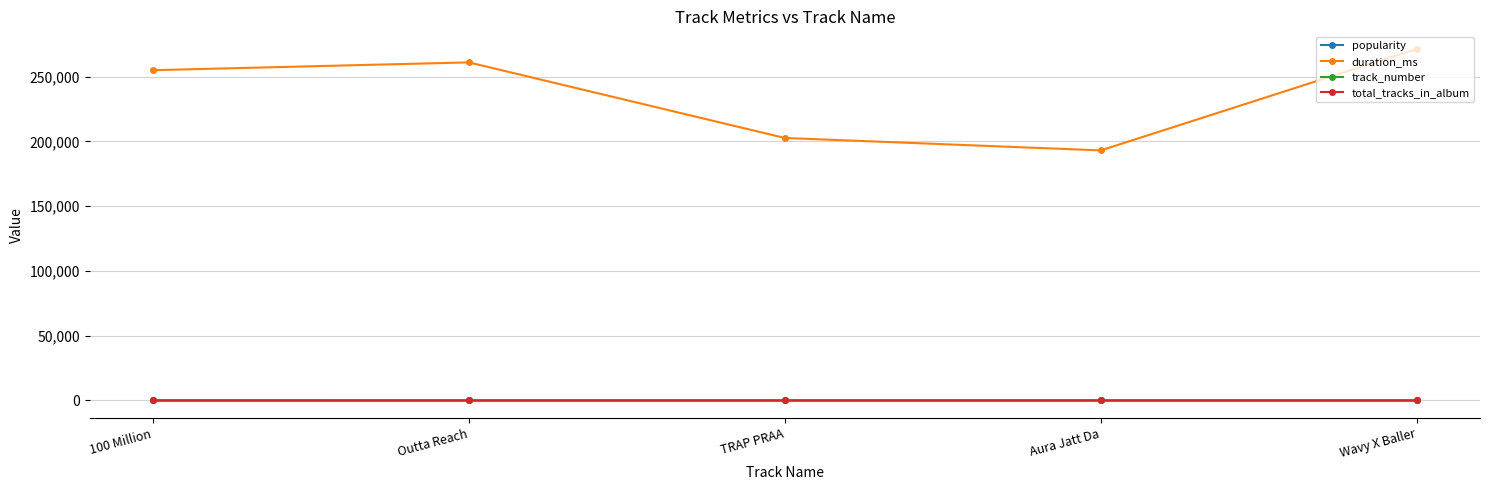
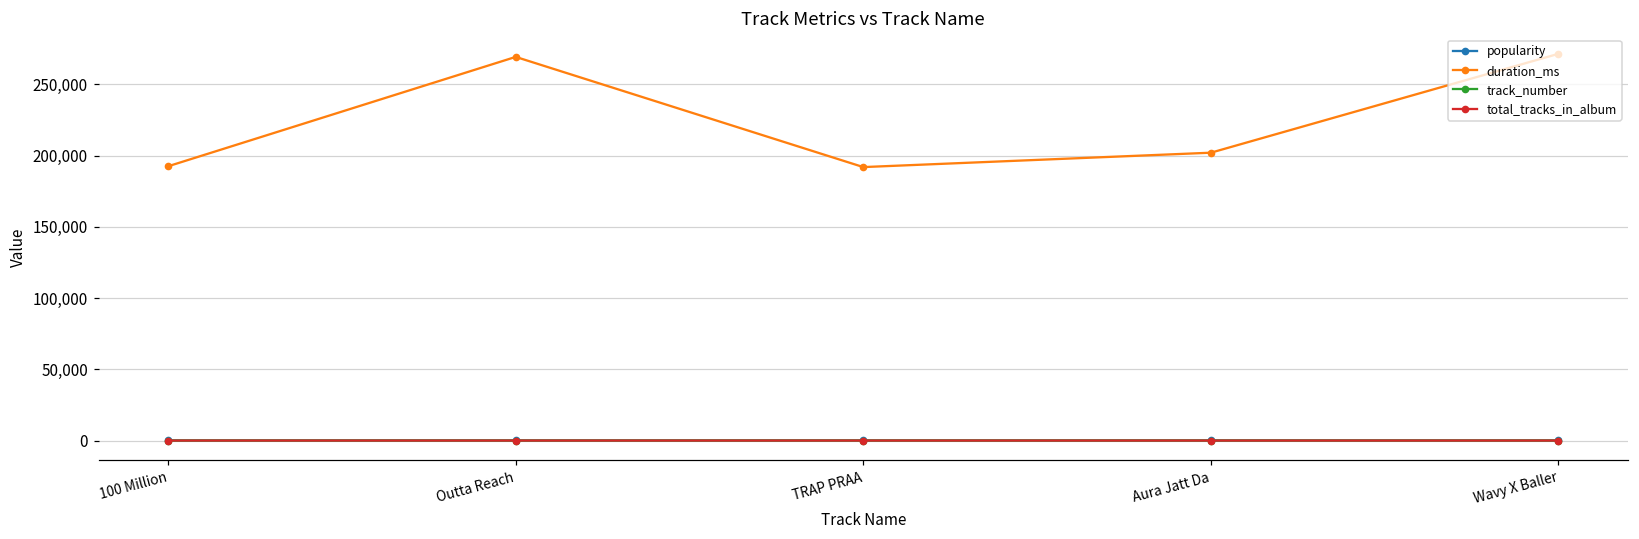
  {
    "total_tracks_in_album": {
      "100 Million": "0",
      "Outta Reach": "0",
      "TRAP PRAA": "0",
      "Aura Jatt Da": "0",
      "Wavy X Baller": "0"
    },
    "duration_ms": {
-     "100 Million": "255,000",
-     "Outta Reach": "261,000",
-     "TRAP PRAA": "203,000",
-     "Aura Jatt Da": "193,000"
+     "100 Million": "192,000",
+     "Outta Reach": "269,000",
+     "TRAP PRAA": "192,000",
+     "Aura Jatt Da": "202,000"
    }
  }
